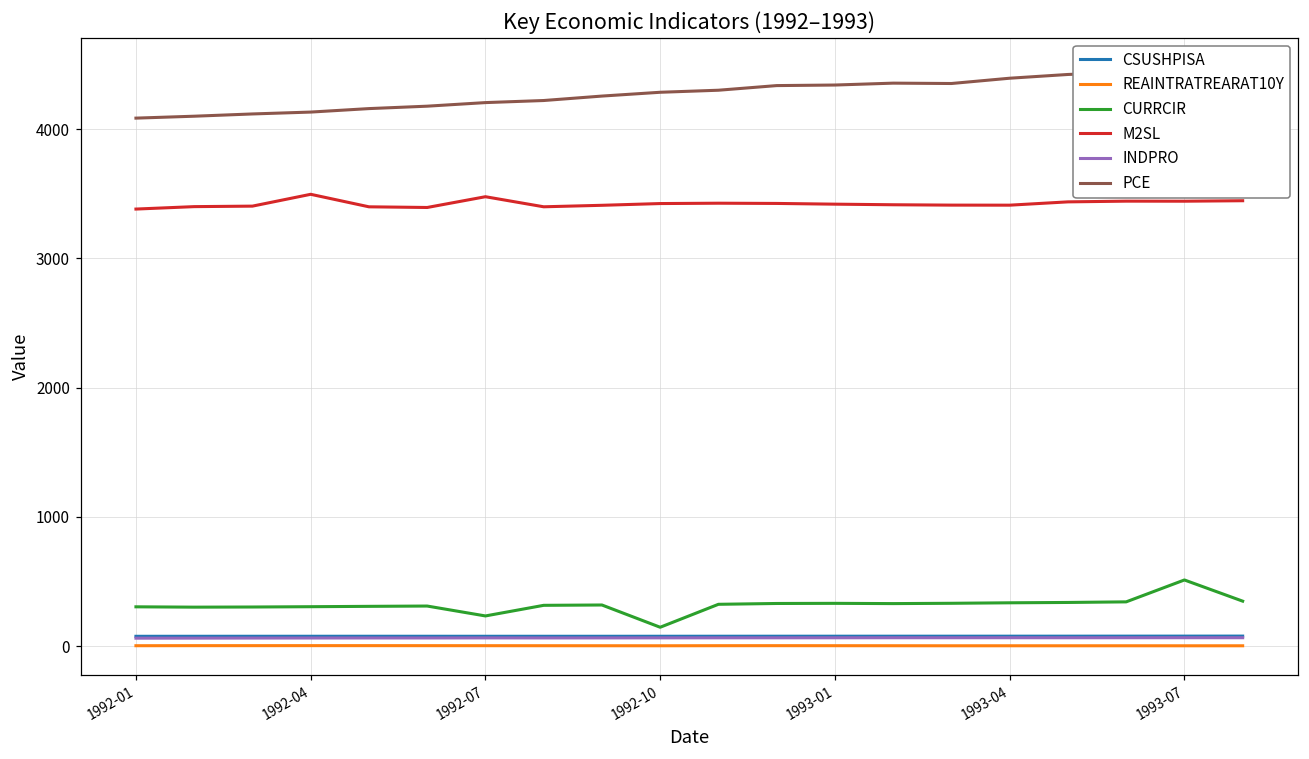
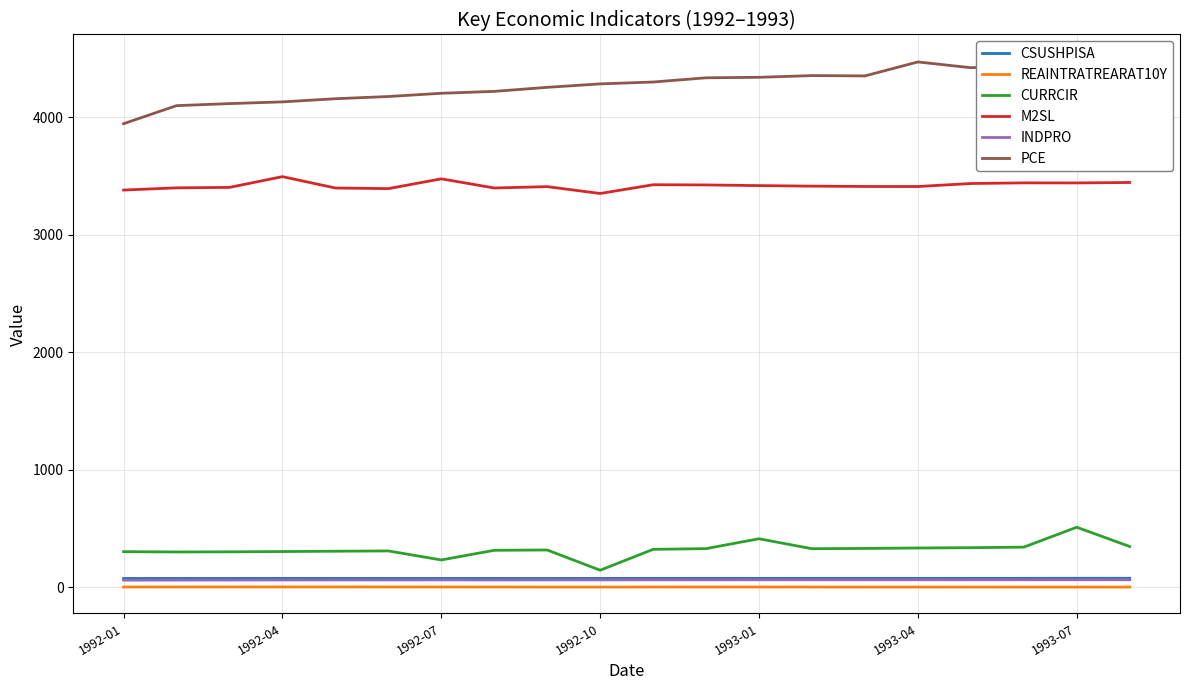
  {
    "REAINTRATREARAT10Y": {
      "1992-01": 0,
      "1992-04": 0,
      "1992-07": 0,
      "1992-10": 0,
      "1993-01": 0,
      "1993-04": 0,
      "1993-07": 0
    },
    "CURRCIR": {
      "1992-01": 300,
      "1992-04": 310,
      "1992-07": 230,
      "1992-10": 150,
-     "1993-01": 330,
+     "1993-01": 410,
      "1993-04": 340,
      "1993-07": 510
    },
    "M2SL": {
      "1992-01": 3380,
      "1992-04": 3500,
      "1992-07": 3480,
-     "1992-10": 3420,
+     "1992-10": 3350,
      "1993-01": 3420,
      "1993-04": 3410,
      "1993-07": 3440
    },
    "PCE": {
-     "1992-01": 4080,
+     "1992-01": 3950,
      "1992-04": 4130,
      "1992-07": 4200,
      "1992-10": 4280,
      "1993-01": 4340,
-     "1993-04": 4390
+     "1993-04": 4470
    }
  }
